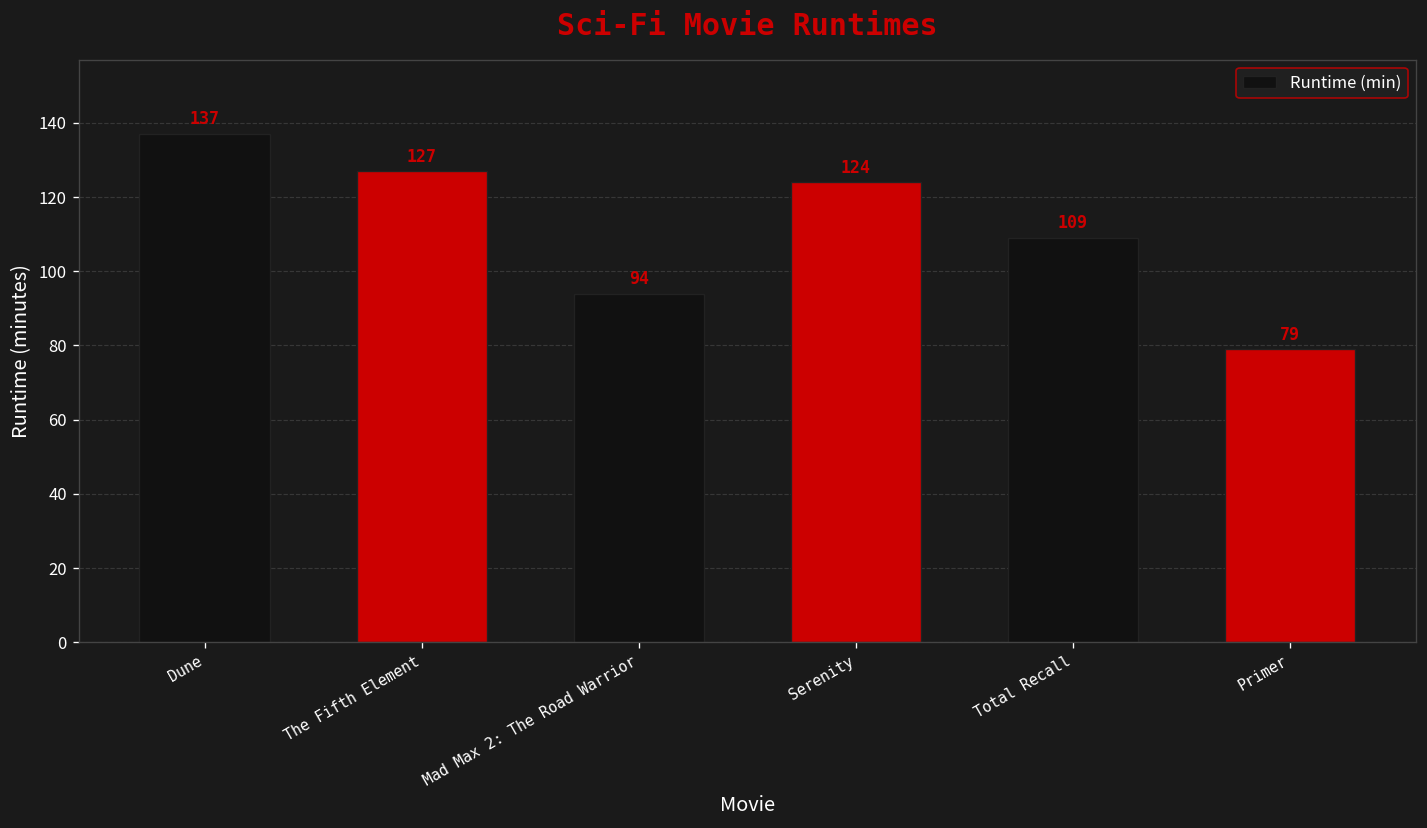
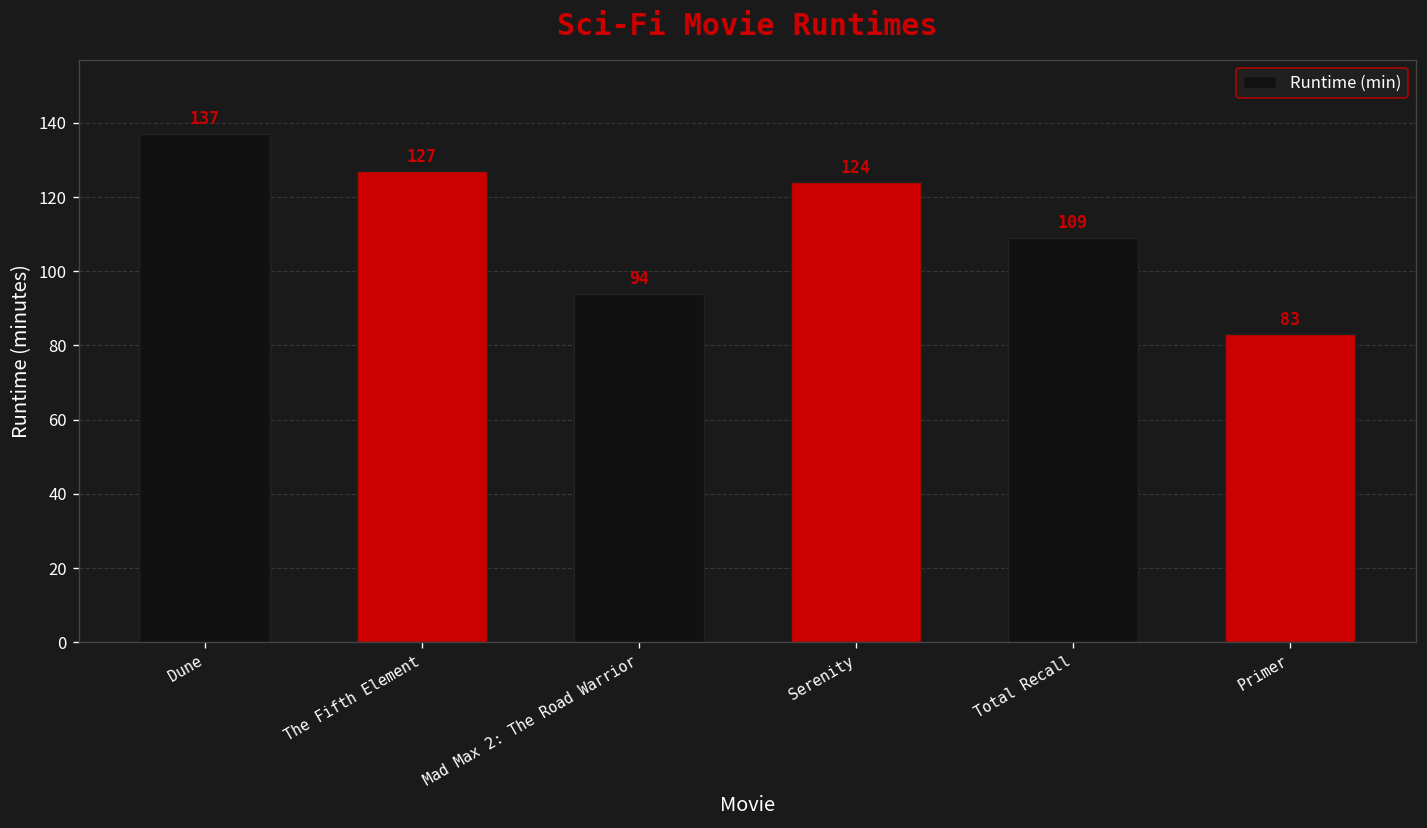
  {
    "Dune": 137,
    "The Fifth Element": 127,
    "Mad Max 2: The Road Warrior": 94,
    "Serenity": 124,
    "Total Recall": 109,
-   "Primer": 79
+   "Primer": 83
  }
